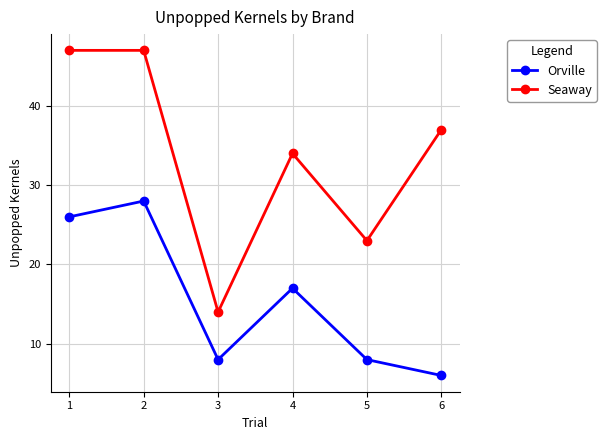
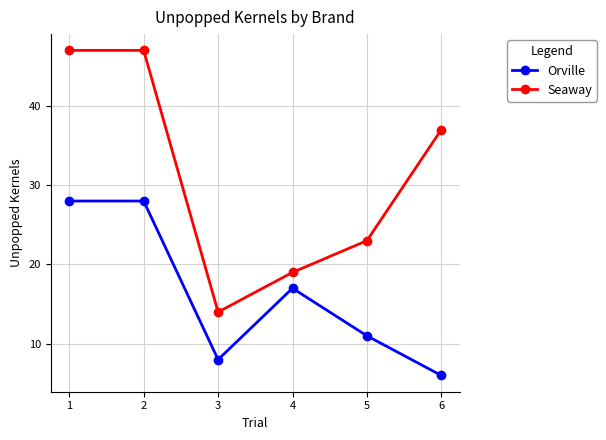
  {
    "Orville": {
-     "1": 26,
+     "1": 28,
      "2": 28,
      "3": 8,
      "4": 17,
-     "5": 8,
+     "5": 11,
      "6": 6
    },
    "Seaway": {
      "1": 47,
      "2": 47,
      "3": 14,
-     "4": 34,
+     "4": 19,
      "5": 23,
      "6": 37
    }
  }
